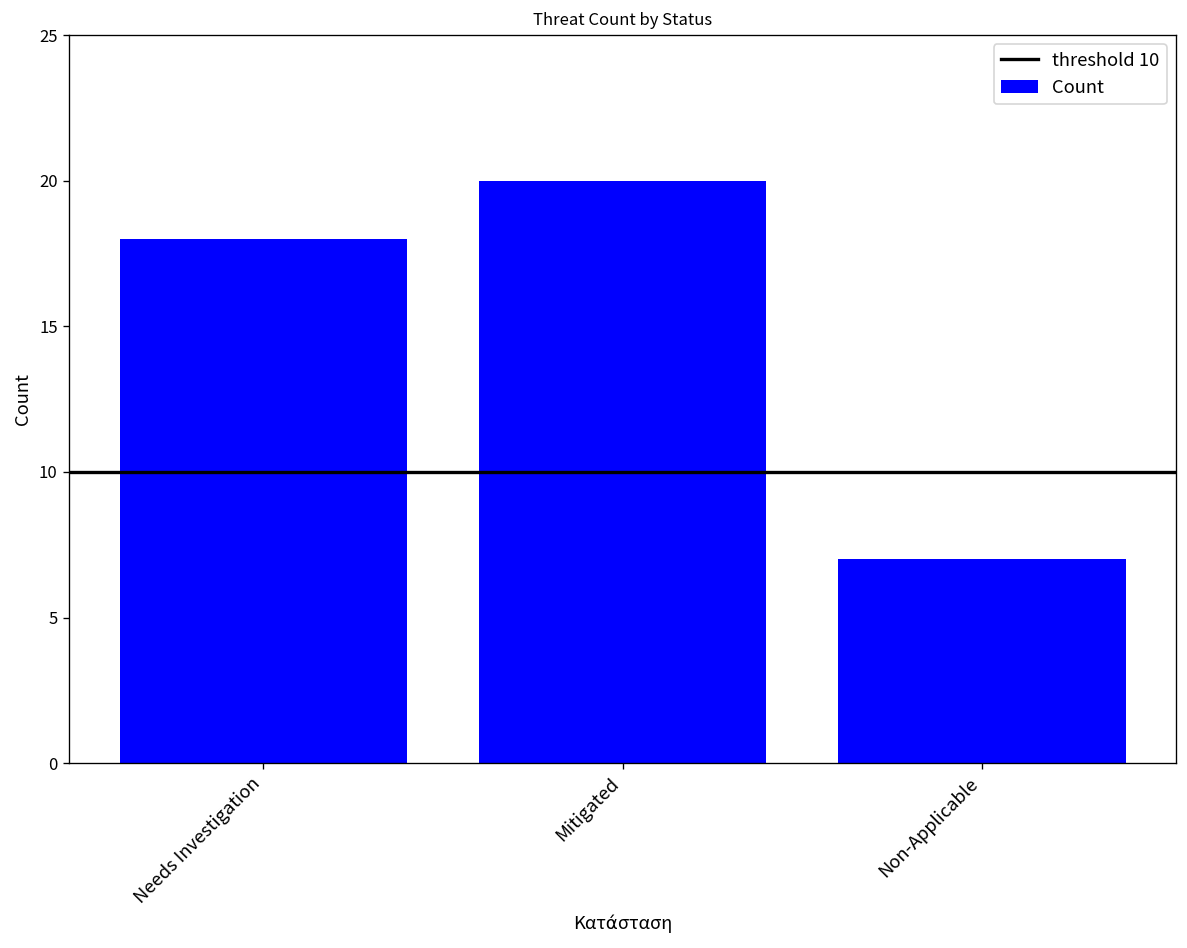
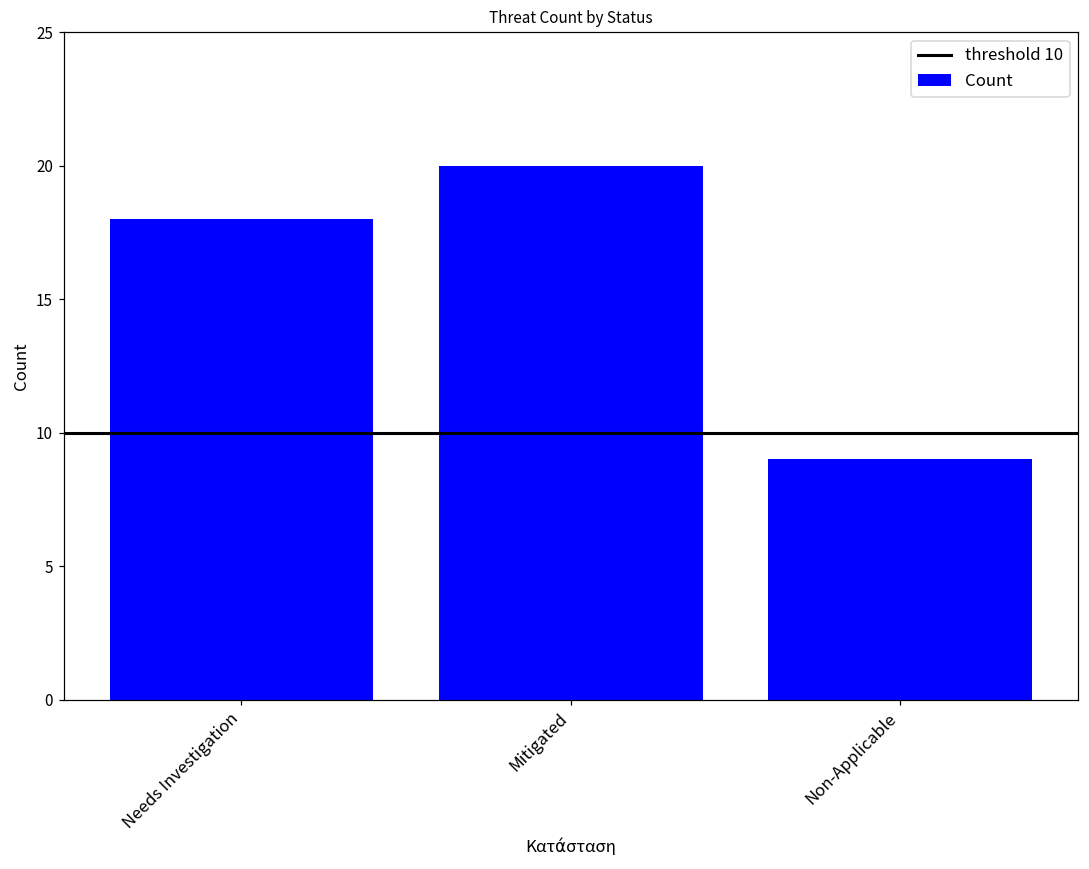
  {
    "Needs Investigation": 18,
    "Mitigated": 20,
-   "Non-Applicable": 7
+   "Non-Applicable": 9
  }
